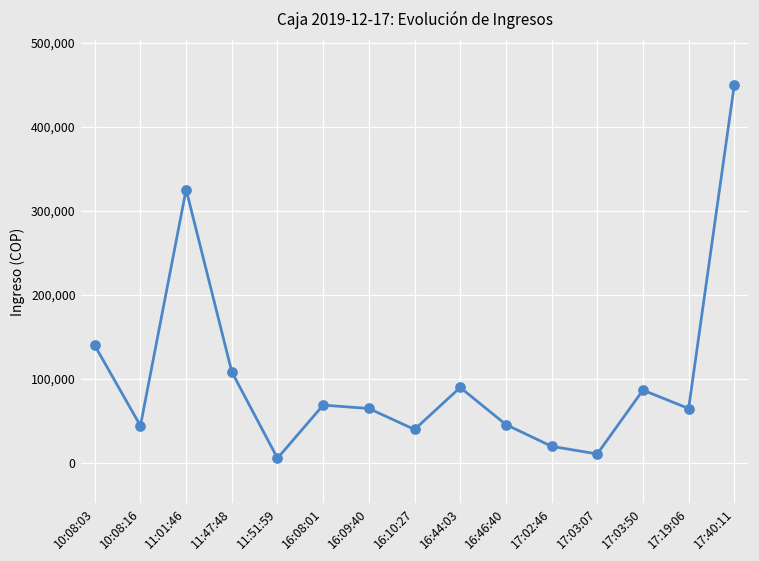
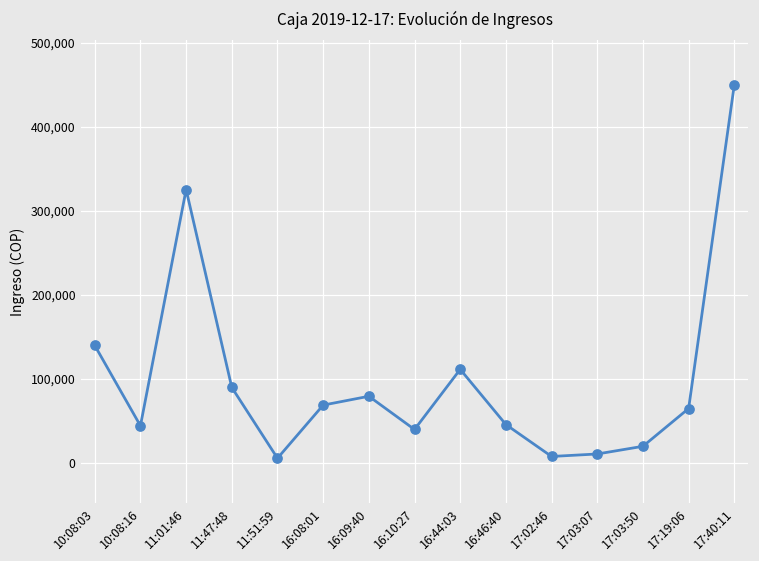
  {
    "10:08:03": "140,000",
    "10:08:16": "40,000",
    "11:01:46": "330,000",
-   "11:47:48": "110,000",
+   "11:47:48": "90,000",
    "11:51:59": "10,000",
    "16:08:01": "70,000",
-   "16:09:40": "70,000",
+   "16:09:40": "80,000",
    "16:10:27": "40,000",
-   "16:44:03": "90,000",
+   "16:44:03": "110,000",
    "16:46:40": "50,000",
-   "17:02:46": "20,000",
+   "17:02:46": "10,000",
    "17:03:07": "10,000",
-   "17:03:50": "90,000",
+   "17:03:50": "20,000",
    "17:19:06": "60,000",
    "17:40:11": "450,000"
  }
